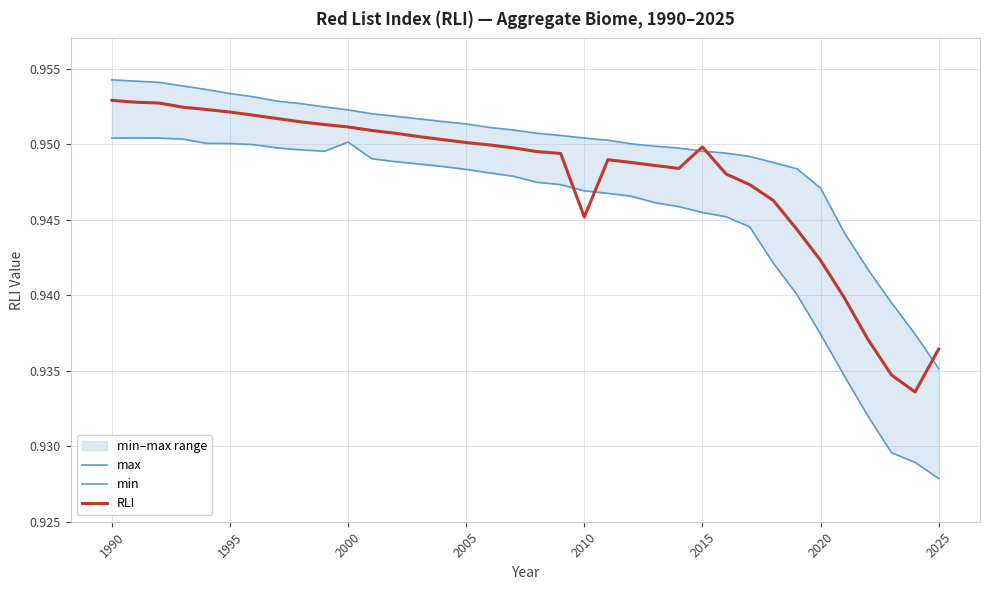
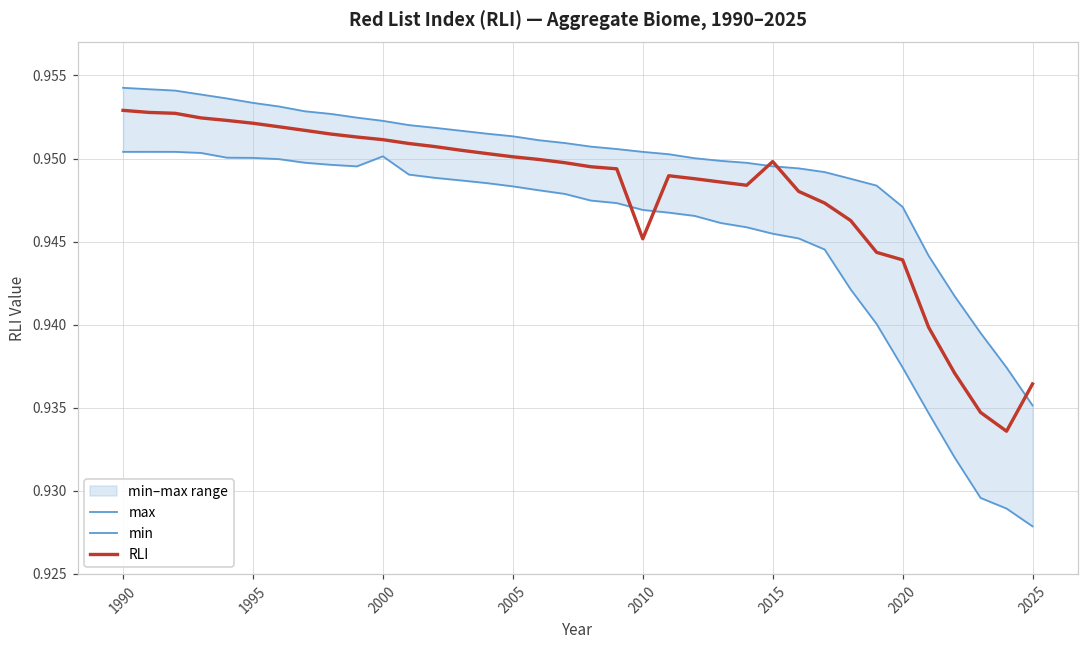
  {
    "min–max range": {
      "1990": 0.9543,
      "1995": 0.9534,
      "2000": 0.9523,
      "2005": 0.9513,
      "2010": 0.9504,
      "2015": 0.9495,
      "2020": 0.9471,
      "2025": 0.9351
    },
    "min": {
      "1990": 0.9504,
      "1995": 0.9500,
      "2000": 0.9501,
      "2005": 0.9483,
      "2010": 0.9469,
      "2015": 0.9455,
      "2020": 0.9374,
      "2025": 0.9279
    },
    "RLI": {
      "1990": 0.9529,
      "1995": 0.9521,
      "2000": 0.9511,
      "2005": 0.9501,
      "2010": 0.9452,
      "2015": 0.9498,
-     "2020": 0.9423,
+     "2020": 0.9439,
      "2025": 0.9364
    }
  }
